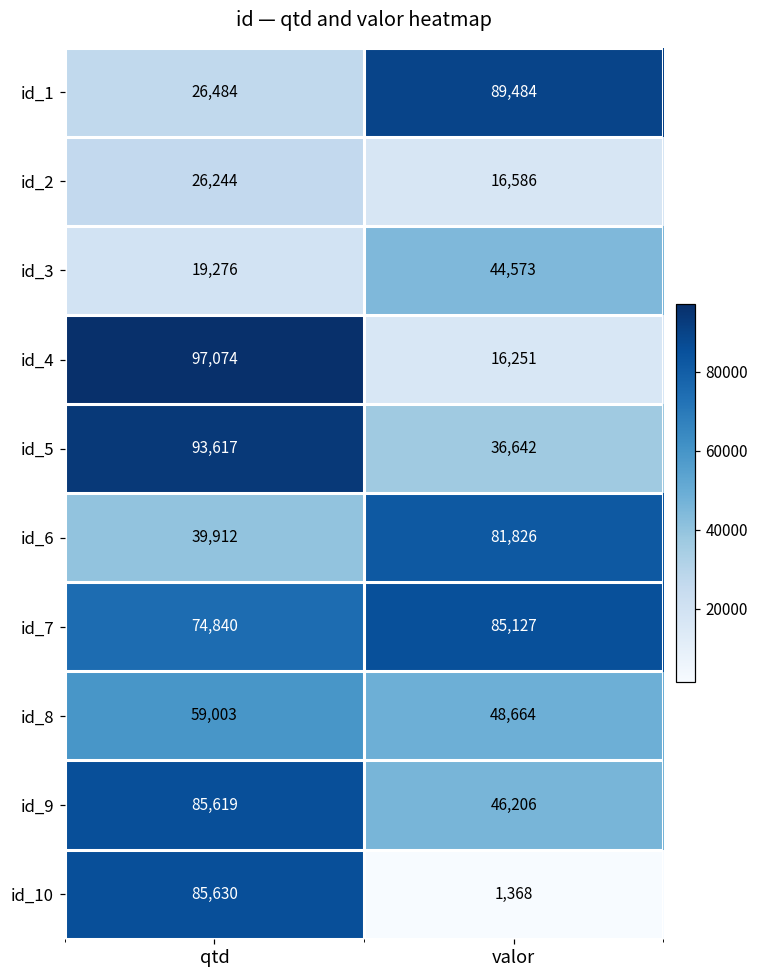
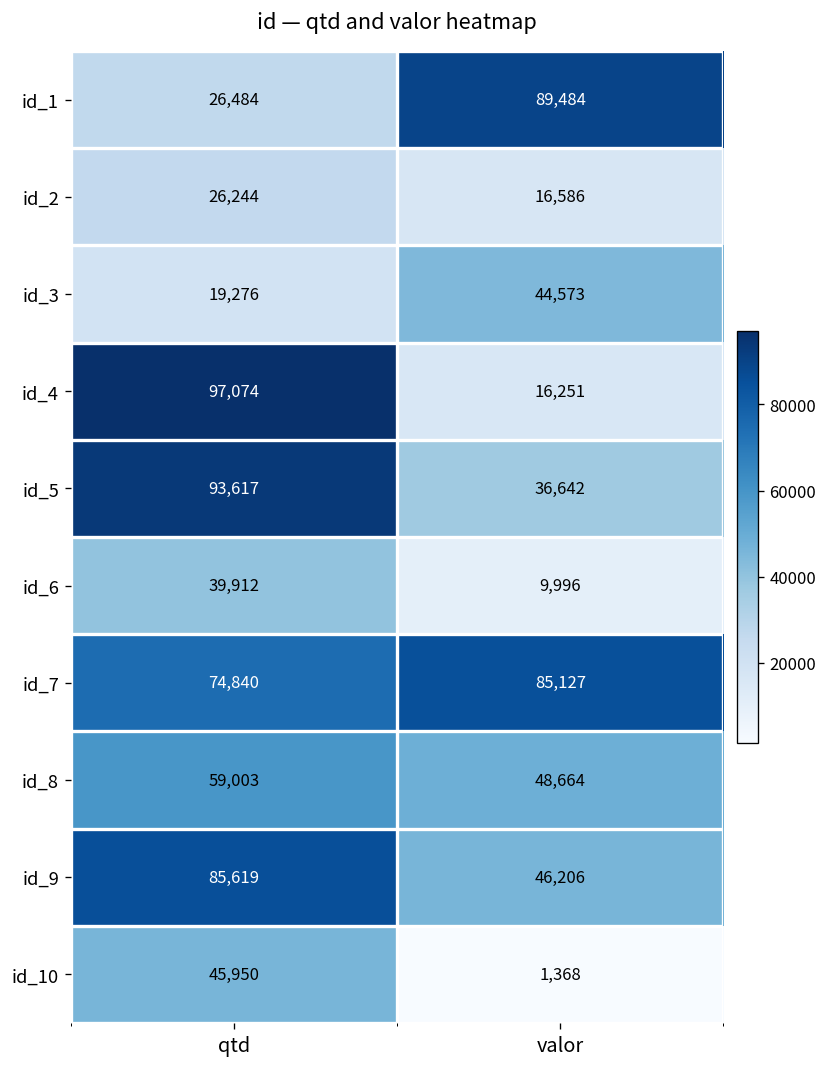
  {
    "id_1": {
      "qtd": "26,484",
      "valor": "89,484"
    },
    "id_2": {
      "qtd": "26,244",
      "valor": "16,586"
    },
    "id_3": {
      "qtd": "19,276",
      "valor": "44,573"
    },
    "id_4": {
      "qtd": "97,074",
      "valor": "16,251"
    },
    "id_5": {
      "qtd": "93,617",
      "valor": "36,642"
    },
    "id_6": {
      "qtd": "39,912",
-     "valor": "81,826"
+     "valor": "9,996"
    },
    "id_7": {
      "qtd": "74,840",
      "valor": "85,127"
    },
    "id_8": {
      "qtd": "59,003",
      "valor": "48,664"
    },
    "id_9": {
      "qtd": "85,619",
      "valor": "46,206"
    },
    "id_10": {
-     "qtd": "85,630",
+     "qtd": "45,950",
      "valor": "1,368"
    }
  }
